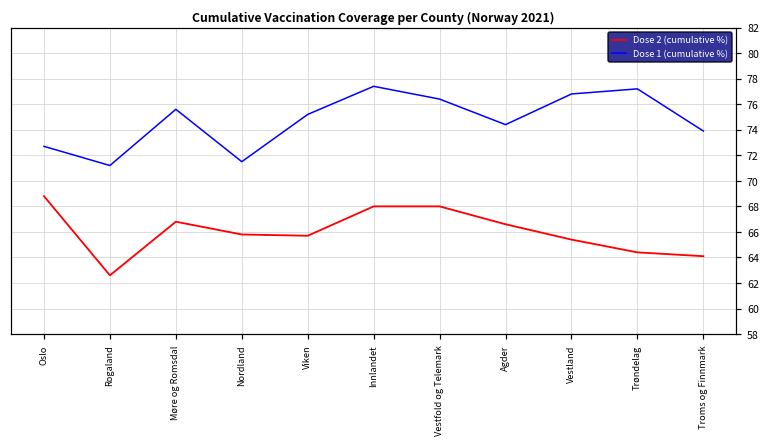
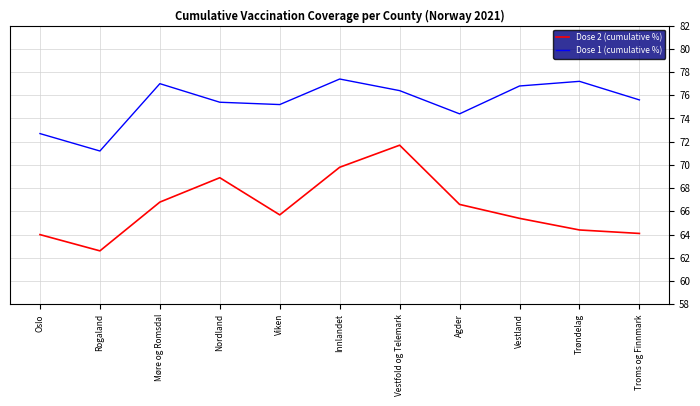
  {
    "Dose 2 (cumulative %)": {
-     "Oslo": 68.8,
+     "Oslo": 64.0,
      "Rogaland": 62.6,
      "Møre og Romsdal": 66.8,
-     "Nordland": 65.8,
+     "Nordland": 68.9,
      "Viken": 65.7,
-     "Innlandet": 68.0,
-     "Vestfold og Telemark": 68.0,
+     "Innlandet": 69.8,
+     "Vestfold og Telemark": 71.7,
      "Agder": 66.6,
      "Vestland": 65.4,
      "Trøndelag": 64.4,
      "Troms og Finnmark": 64.1
    },
    "Dose 1 (cumulative %)": {
      "Oslo": 72.7,
      "Rogaland": 71.2,
-     "Møre og Romsdal": 75.6,
-     "Nordland": 71.5,
+     "Møre og Romsdal": 77.0,
+     "Nordland": 75.4,
      "Viken": 75.2,
      "Innlandet": 77.4,
      "Vestfold og Telemark": 76.4,
      "Agder": 74.4,
      "Vestland": 76.8,
      "Trøndelag": 77.2,
-     "Troms og Finnmark": 73.9
+     "Troms og Finnmark": 75.6
    }
  }
